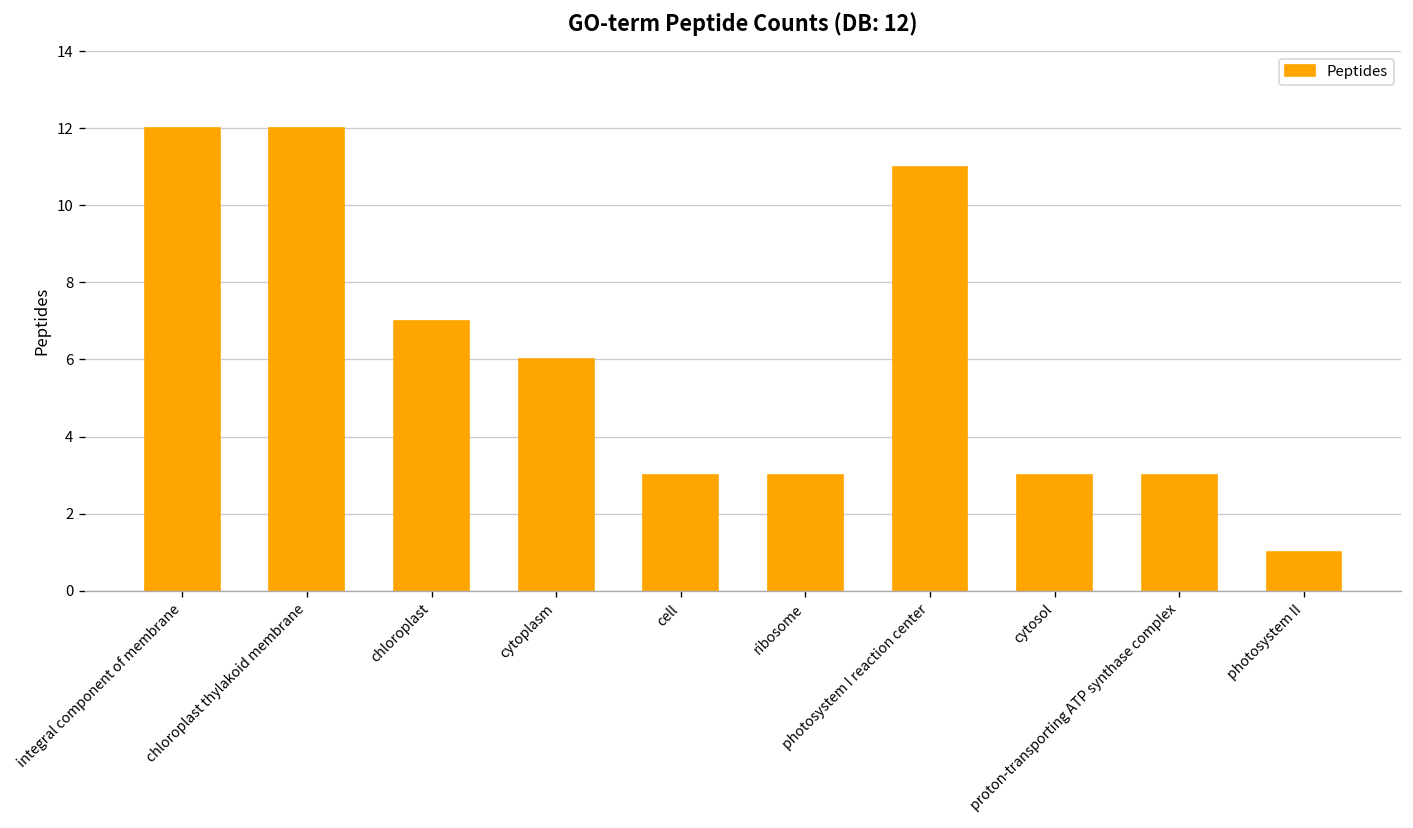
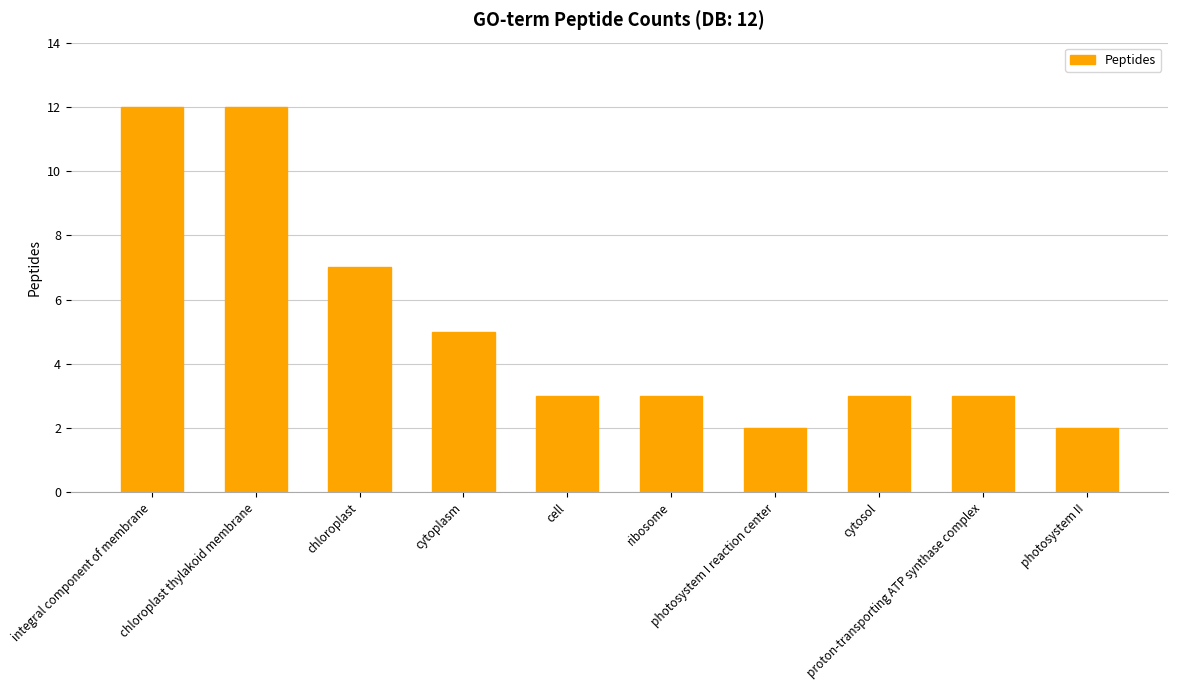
  {
    "integral component of membrane": 12,
    "chloroplast thylakoid membrane": 12,
    "chloroplast": 7,
-   "cytoplasm": 6,
+   "cytoplasm": 5,
    "cell": 3,
    "ribosome": 3,
-   "photosystem I reaction center": 11,
+   "photosystem I reaction center": 2,
    "cytosol": 3,
    "proton-transporting ATP synthase complex": 3,
-   "photosystem II": 1
+   "photosystem II": 2
  }
